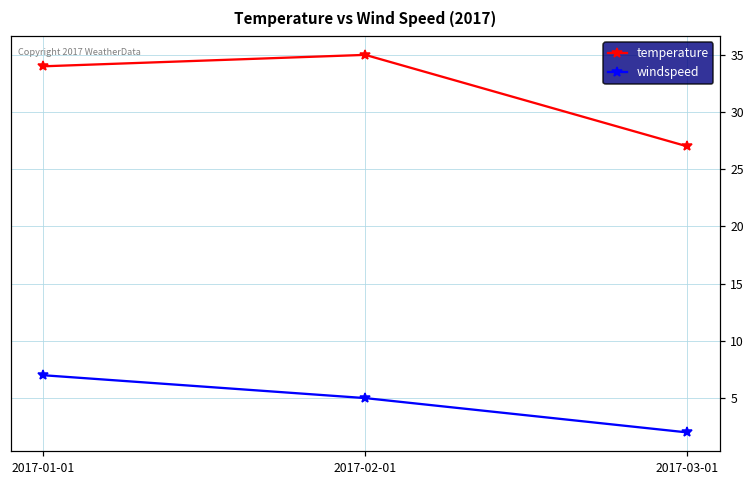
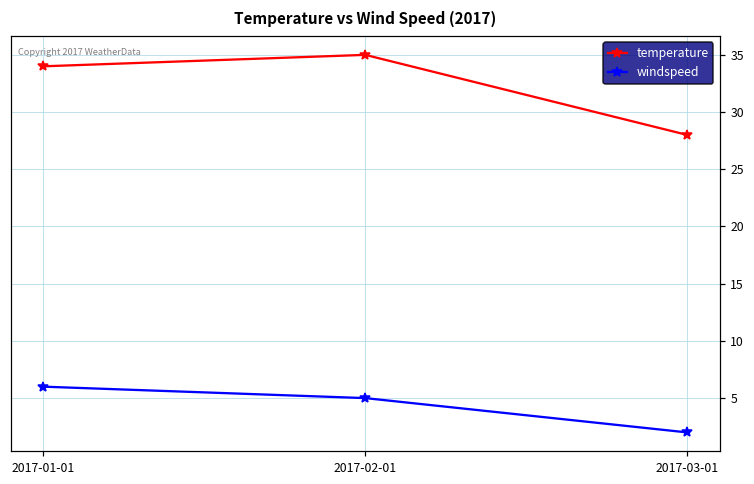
  {
    "temperature": {
      "2017-02-01": 35,
-     "2017-03-01": 27
+     "2017-03-01": 28
    },
    "windspeed": {
-     "2017-01-01": 7,
+     "2017-01-01": 6,
      "2017-02-01": 5,
      "2017-03-01": 2
    }
  }
